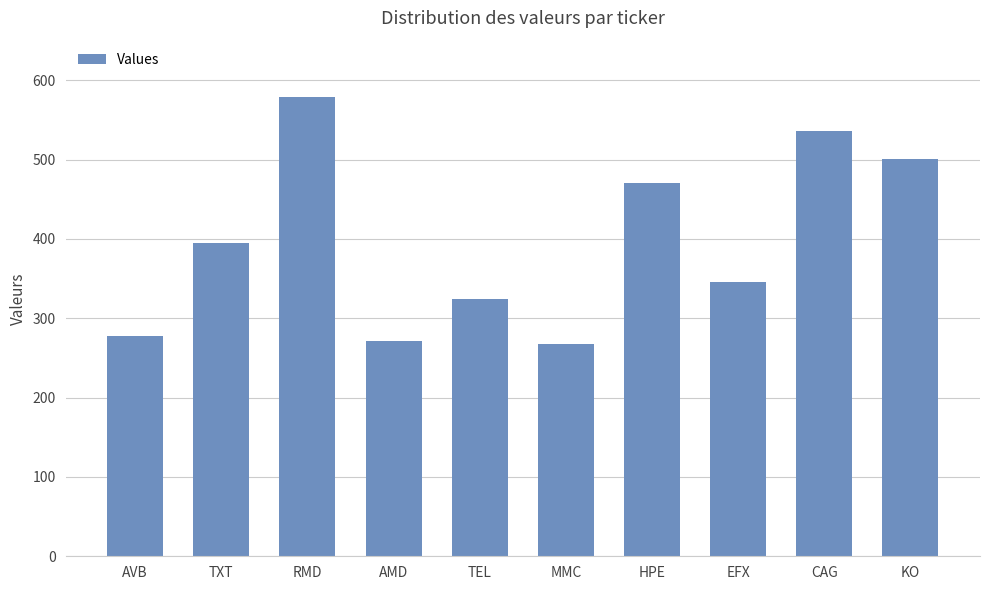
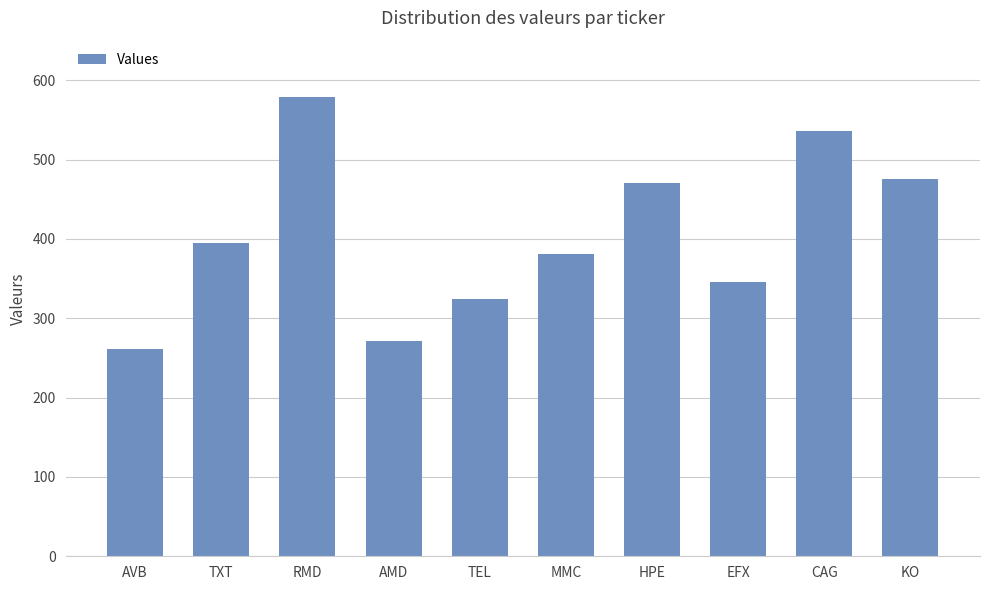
  {
-   "AVB": 280,
+   "AVB": 260,
    "TXT": 400,
    "RMD": 580,
    "AMD": 270,
    "TEL": 320,
-   "MMC": 270,
+   "MMC": 380,
    "HPE": 470,
    "EFX": 350,
    "CAG": 540,
-   "KO": 500
+   "KO": 480
  }
